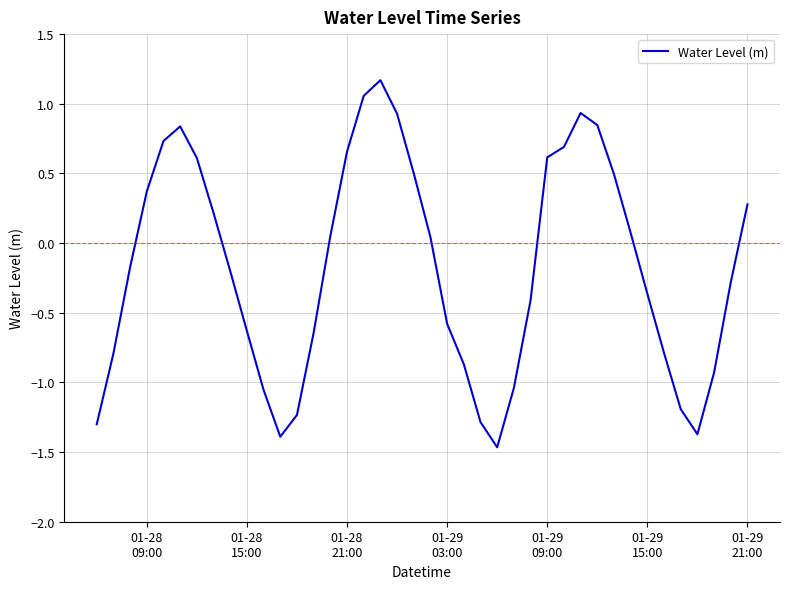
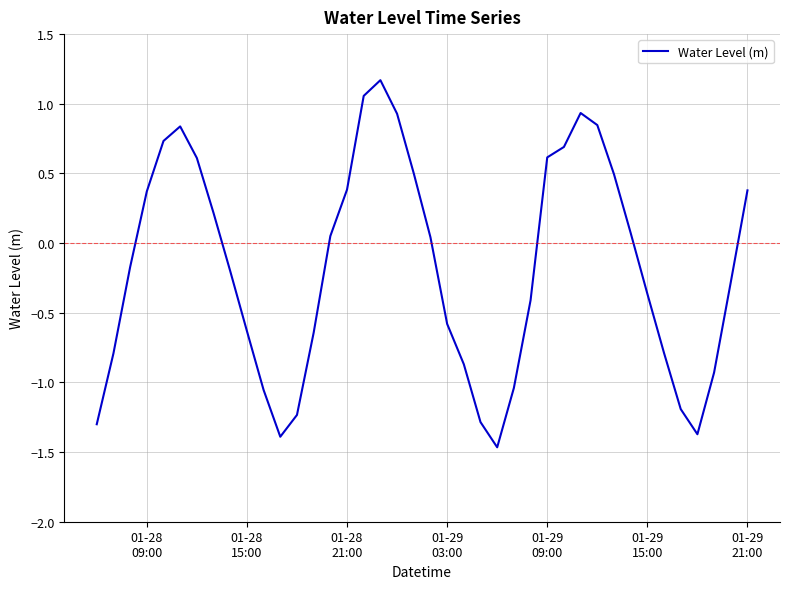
  {
    "01-28 09:00": 0.37,
    "01-28 15:00": -0.63,
-   "01-28 21:00": 0.66,
+   "01-28 21:00": 0.38,
    "01-29 03:00": -0.58,
    "01-29 09:00": 0.62,
    "01-29 15:00": -0.36,
-   "01-29 21:00": 0.28
+   "01-29 21:00": 0.38
  }
